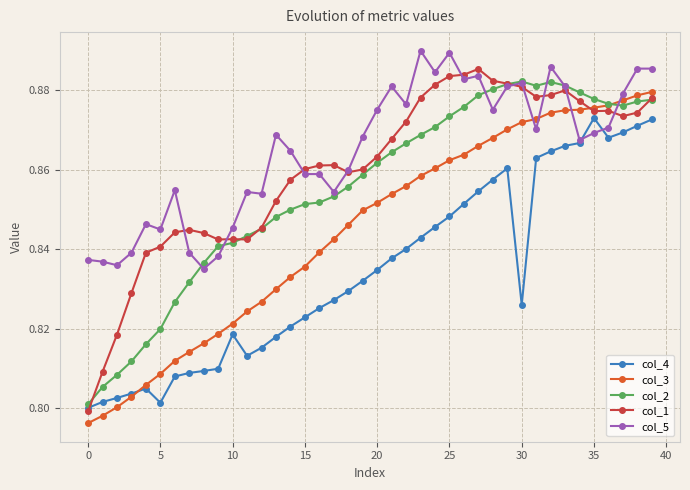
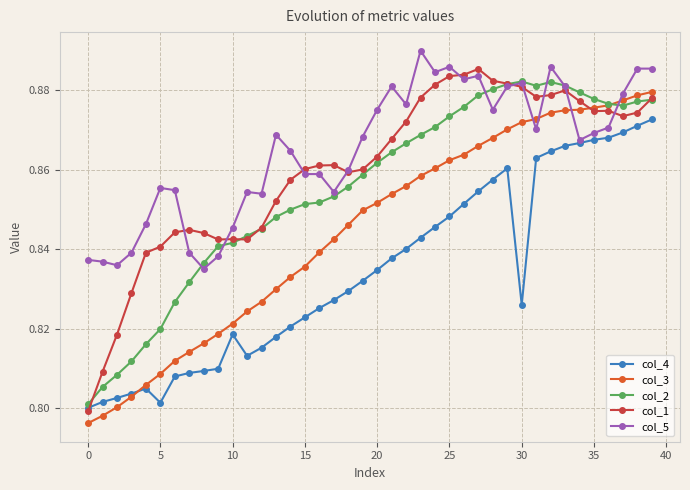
  {
    "col_4": {
      "0": 0.800,
      "5": 0.801,
      "10": 0.819,
      "15": 0.823,
      "20": 0.835,
      "25": 0.848,
      "30": 0.826,
-     "35": 0.873
+     "35": 0.867
    },
    "col_2": {
      "0": 0.801,
      "5": 0.820,
      "10": 0.842,
      "15": 0.851,
      "20": 0.862,
      "25": 0.873,
      "35": 0.878
    },
    "col_5": {
      "0": 0.837,
-     "5": 0.845,
+     "5": 0.855,
      "10": 0.845,
      "15": 0.859,
      "20": 0.875,
-     "25": 0.889,
+     "25": 0.886,
      "35": 0.869
    }
  }
